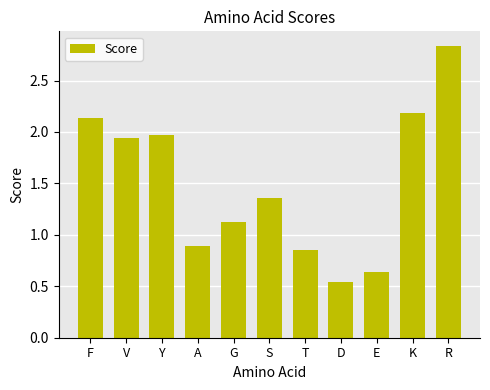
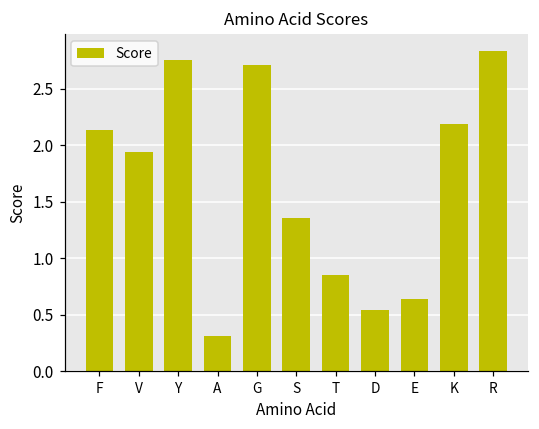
  {
    "F": 2.13,
    "V": 1.94,
-   "Y": 1.97,
-   "A": 0.89,
-   "G": 1.13,
+   "Y": 2.75,
+   "A": 0.32,
+   "G": 2.71,
    "S": 1.36,
    "T": 0.85,
    "D": 0.54,
    "E": 0.64,
    "K": 2.18,
    "R": 2.84
  }
